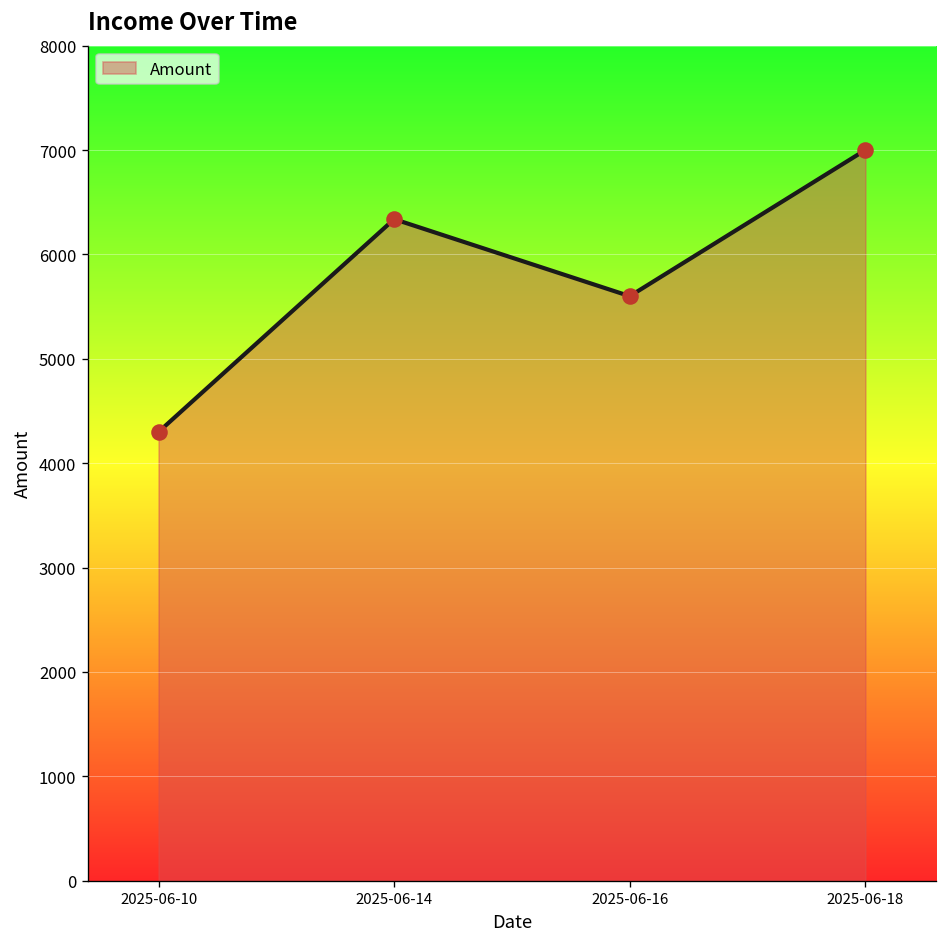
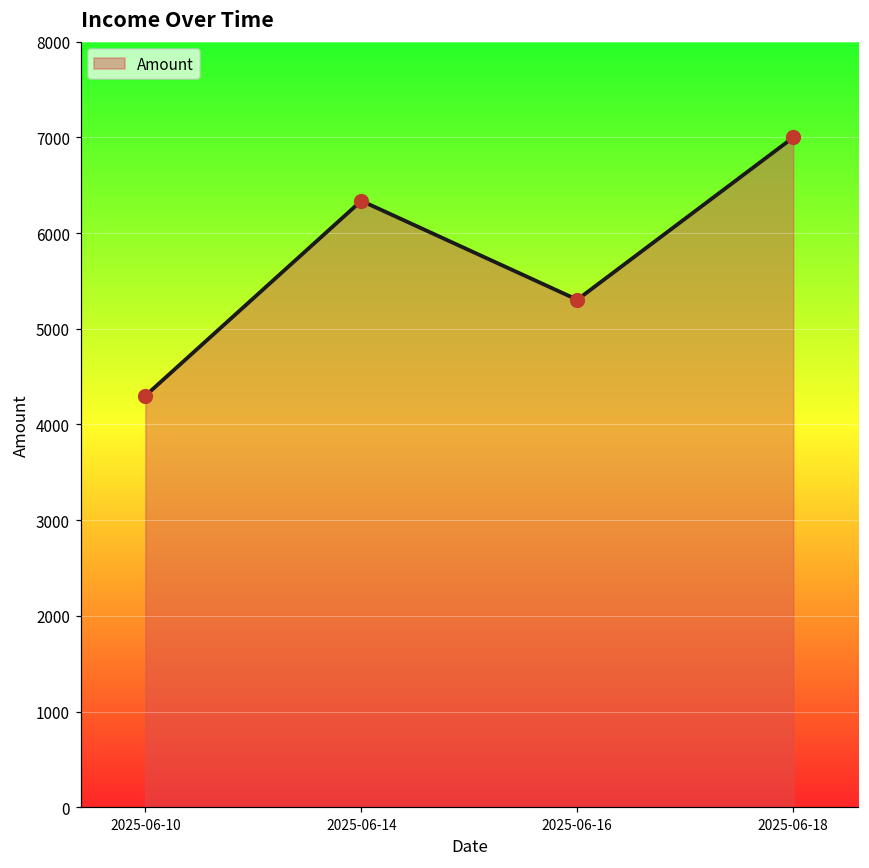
  {
    "2025-06-10": 4300,
    "2025-06-14": 6300,
-   "2025-06-16": 5600,
+   "2025-06-16": 5300,
    "2025-06-18": 7000
  }
